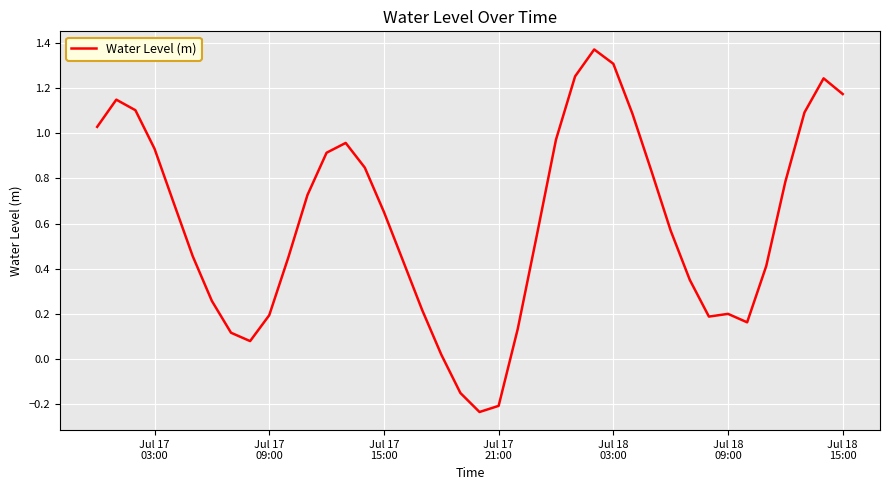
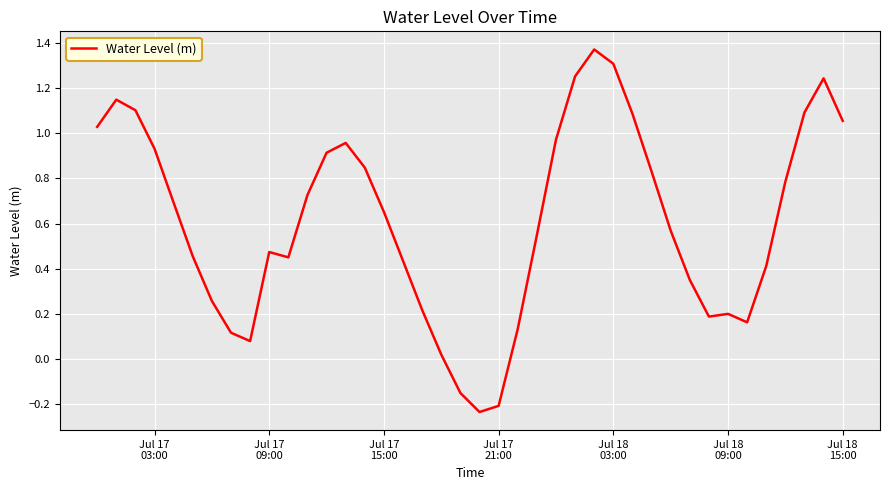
  {
    "Jul 17 03:00": 0.93,
-   "Jul 17 09:00": 0.19,
+   "Jul 17 09:00": 0.47,
    "Jul 17 15:00": 0.65,
    "Jul 17 21:00": -0.21,
    "Jul 18 03:00": 1.31,
    "Jul 18 09:00": 0.20,
-   "Jul 18 15:00": 1.17
+   "Jul 18 15:00": 1.05
  }
